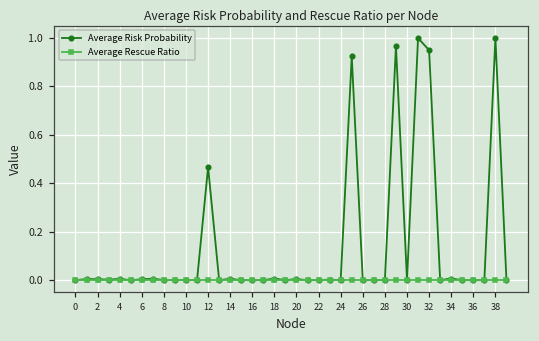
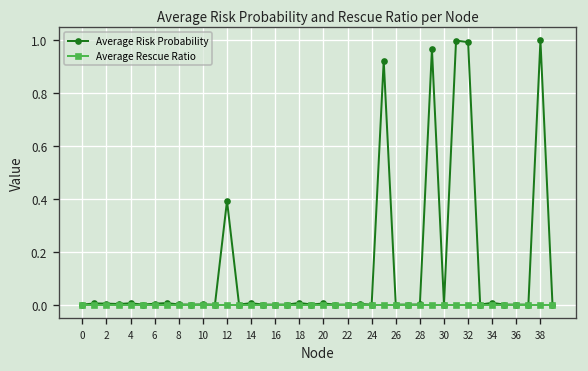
  {
    "Average Risk Probability": {
-     "12": 0.47,
-     "32": 0.95,
+     "12": 0.39,
+     "32": 0.99,
      "38": 1.00
    },
    "Average Rescue Ratio": {
      "12": 0.00,
      "32": 0.00,
      "38": 0.00
    }
  }
